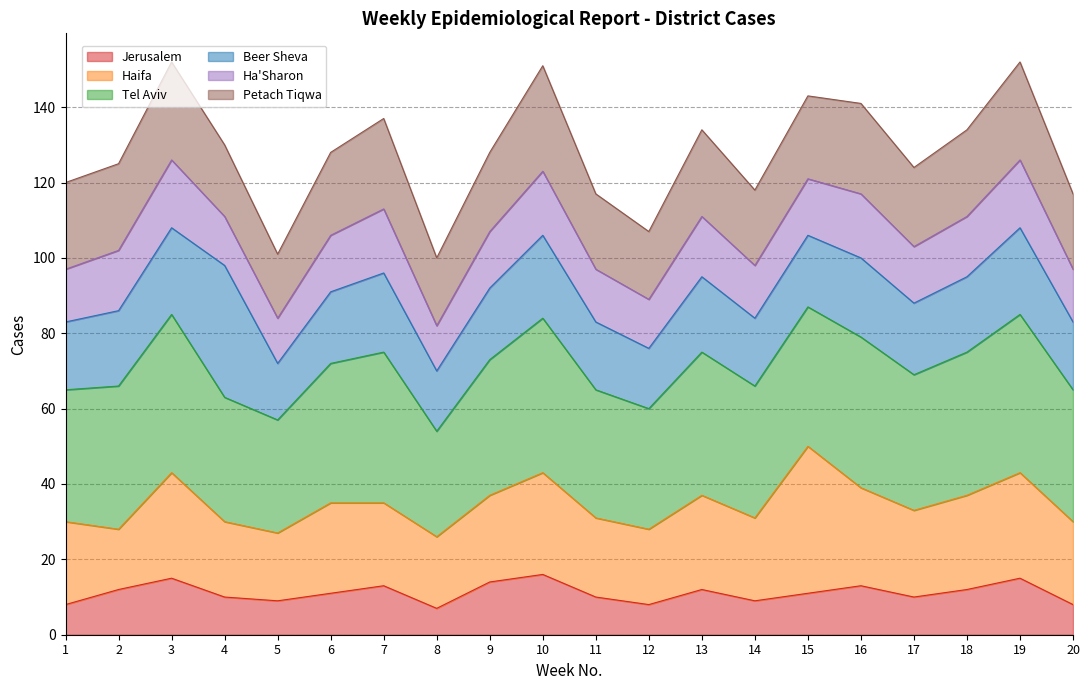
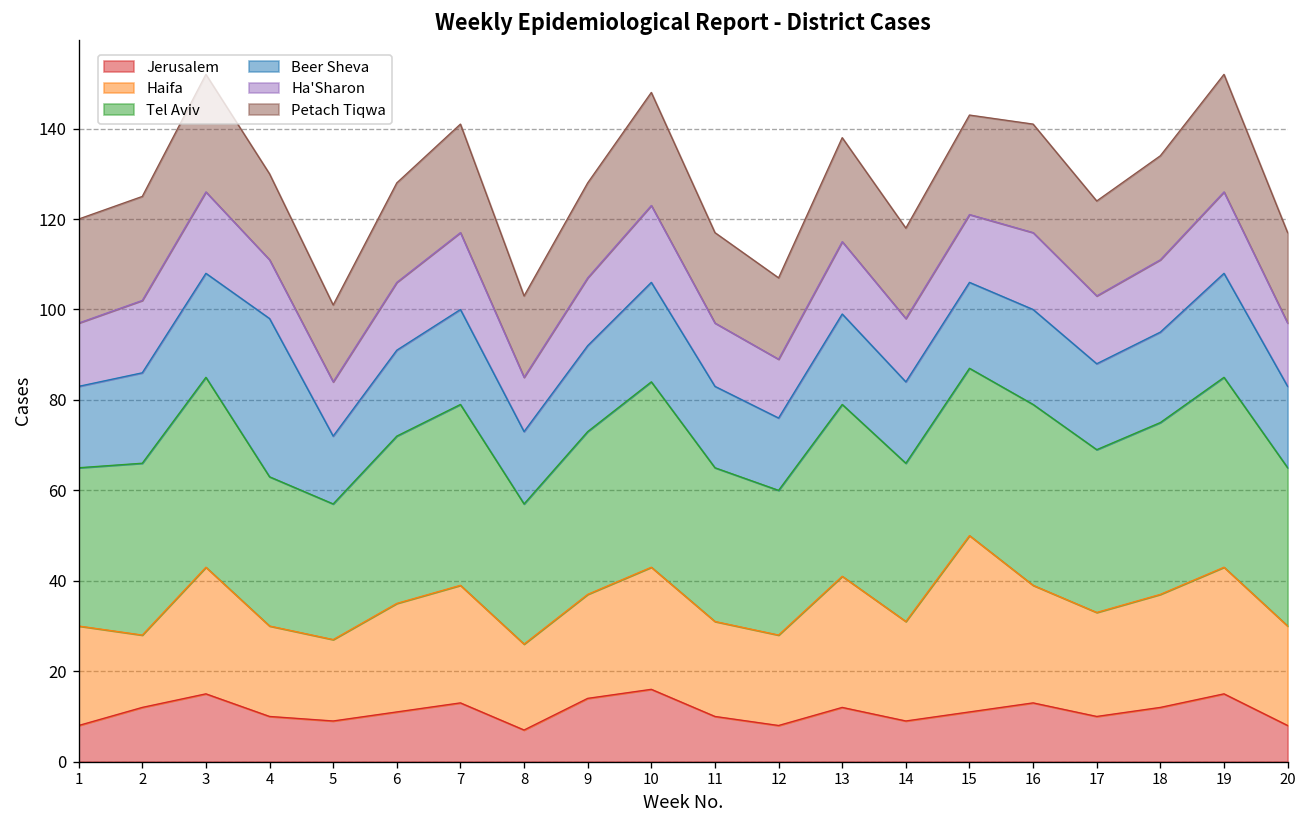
  {
    "Jerusalem": {
      "1": 8,
      "2": 12,
      "3": 15,
      "4": 10,
      "5": 9,
      "6": 11,
      "7": 13,
      "8": 7,
      "9": 14,
      "10": 16,
      "11": 10,
      "12": 8,
      "13": 12,
      "14": 9,
      "15": 11,
      "16": 13,
      "17": 10,
      "18": 12,
      "19": 15,
      "20": 8
    },
    "Haifa": {
      "1": 22,
      "2": 16,
      "3": 28,
      "4": 20,
      "5": 18,
      "6": 24,
-     "7": 22,
+     "7": 26,
      "8": 19,
      "9": 23,
      "10": 27,
      "11": 21,
      "12": 20,
-     "13": 25,
+     "13": 29,
      "14": 22,
      "15": 39,
      "16": 26,
      "17": 23,
      "18": 25,
      "19": 28,
      "20": 22
    },
    "Tel Aviv": {
      "1": 35,
      "2": 38,
      "3": 42,
      "4": 33,
      "5": 30,
      "6": 37,
      "7": 40,
-     "8": 28,
+     "8": 31,
      "9": 36,
      "10": 41,
      "11": 34,
      "12": 32,
      "13": 38,
      "14": 35,
      "15": 37,
      "16": 40,
      "17": 36,
      "18": 38,
      "19": 42,
      "20": 35
    },
    "Beer Sheva": {
      "1": 18,
      "2": 20,
      "3": 23,
      "4": 35,
      "5": 15,
      "6": 19,
      "7": 21,
      "8": 16,
      "9": 19,
      "10": 22,
      "11": 18,
      "12": 16,
      "13": 20,
      "14": 18,
      "15": 19,
      "16": 21,
      "17": 19,
      "18": 20,
      "19": 23,
      "20": 18
    },
    "Ha'Sharon": {
      "1": 14,
      "2": 16,
      "3": 18,
      "4": 13,
      "5": 12,
      "6": 15,
      "7": 17,
      "8": 12,
      "9": 15,
      "10": 17,
      "11": 14,
      "12": 13,
      "13": 16,
      "14": 14,
      "15": 15,
      "16": 17,
      "17": 15,
      "18": 16,
      "19": 18,
      "20": 14
    },
    "Petach Tiqwa": {
      "1": 23,
      "2": 23,
      "4": 19,
      "5": 17,
      "6": 22,
      "7": 24,
      "8": 18,
      "9": 21,
-     "10": 28,
+     "10": 25,
      "11": 20,
      "12": 18,
      "13": 23,
      "14": 20,
      "15": 22,
      "16": 24,
      "17": 21,
      "18": 23,
      "19": 26,
      "20": 20
    }
  }
